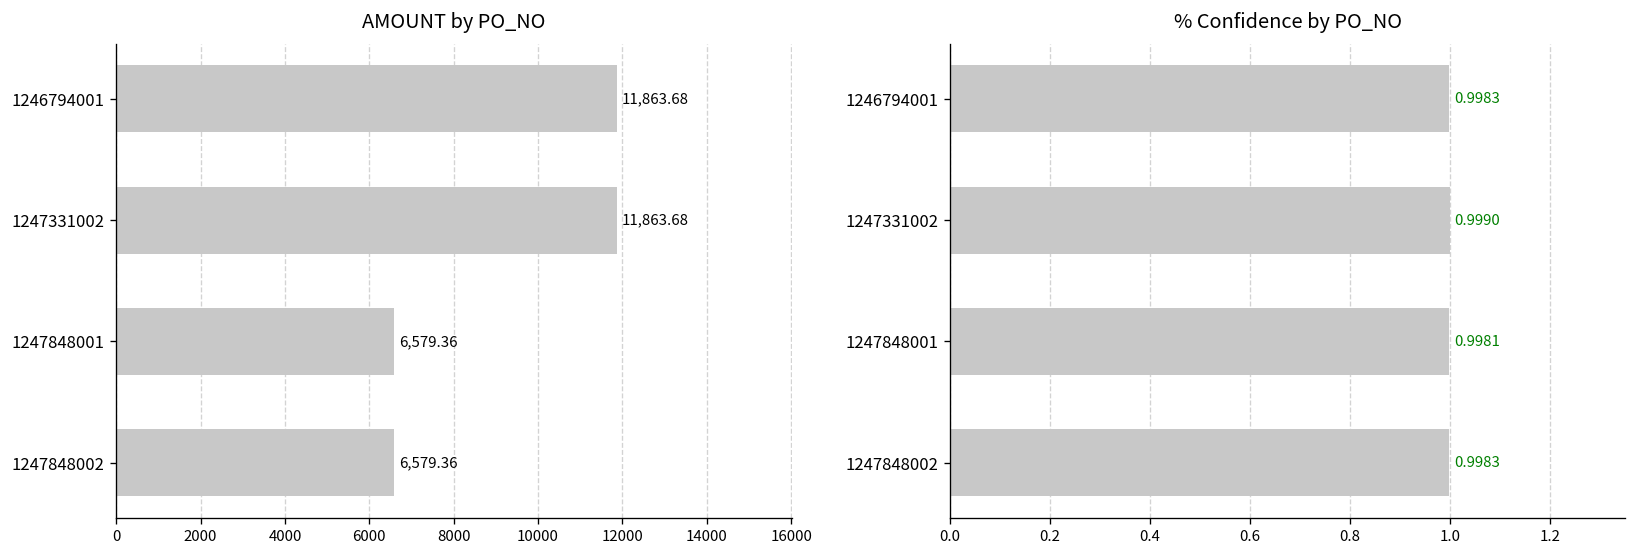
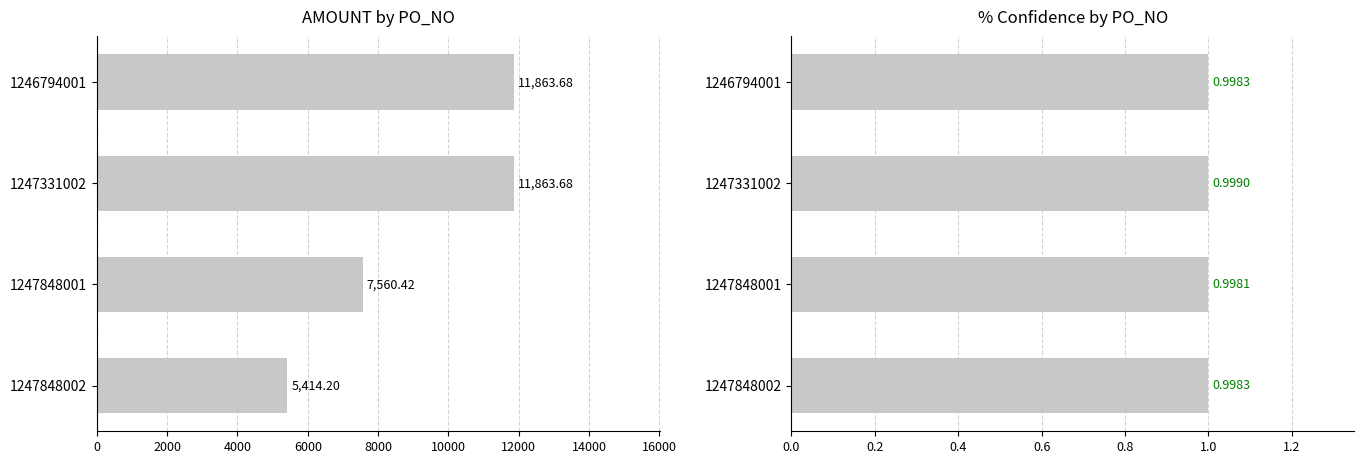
  {
    "AMOUNT by PO_NO": {
      "1246794001": "11,863.68",
      "1247331002": "11,863.68",
-     "1247848001": "6,579.36",
-     "1247848002": "6,579.36"
+     "1247848001": "7,560.42",
+     "1247848002": "5,414.20"
    },
    "% Confidence by PO_NO": {
      "1246794001": "0.9983",
      "1247331002": "0.9990",
      "1247848001": "0.9981",
      "1247848002": "0.9983"
    }
  }
